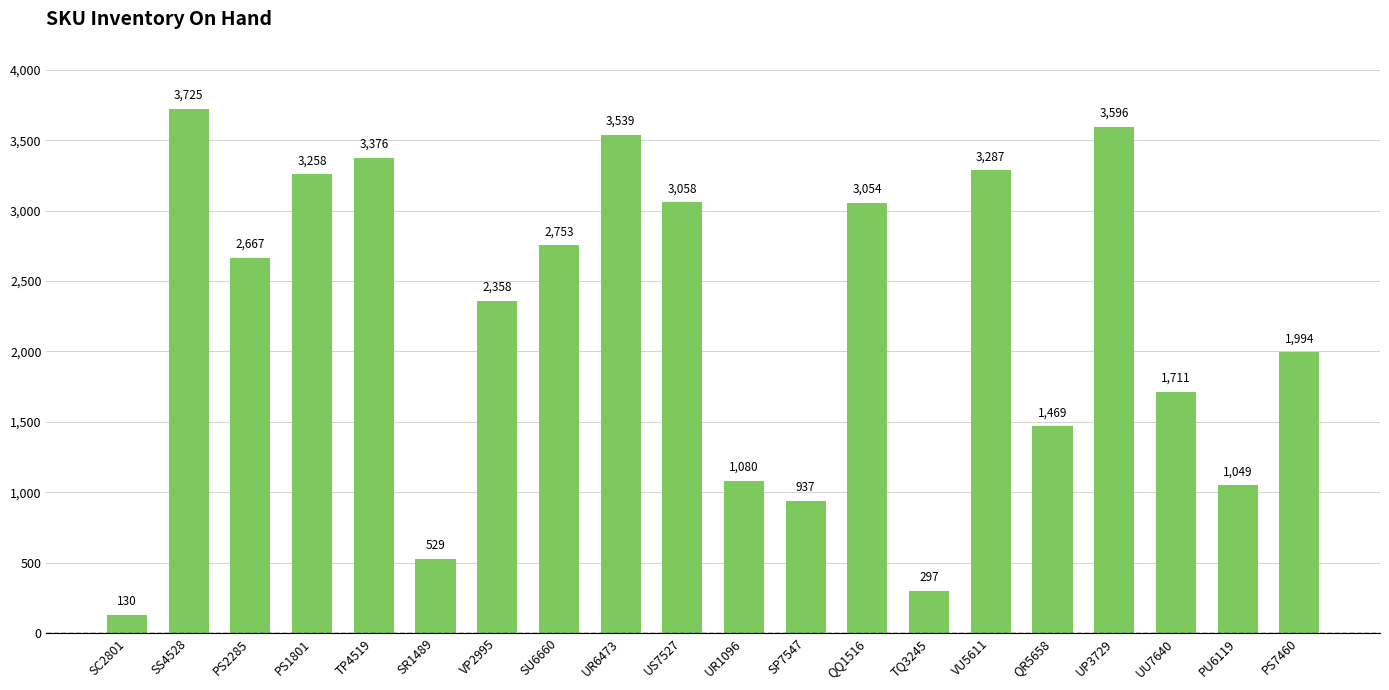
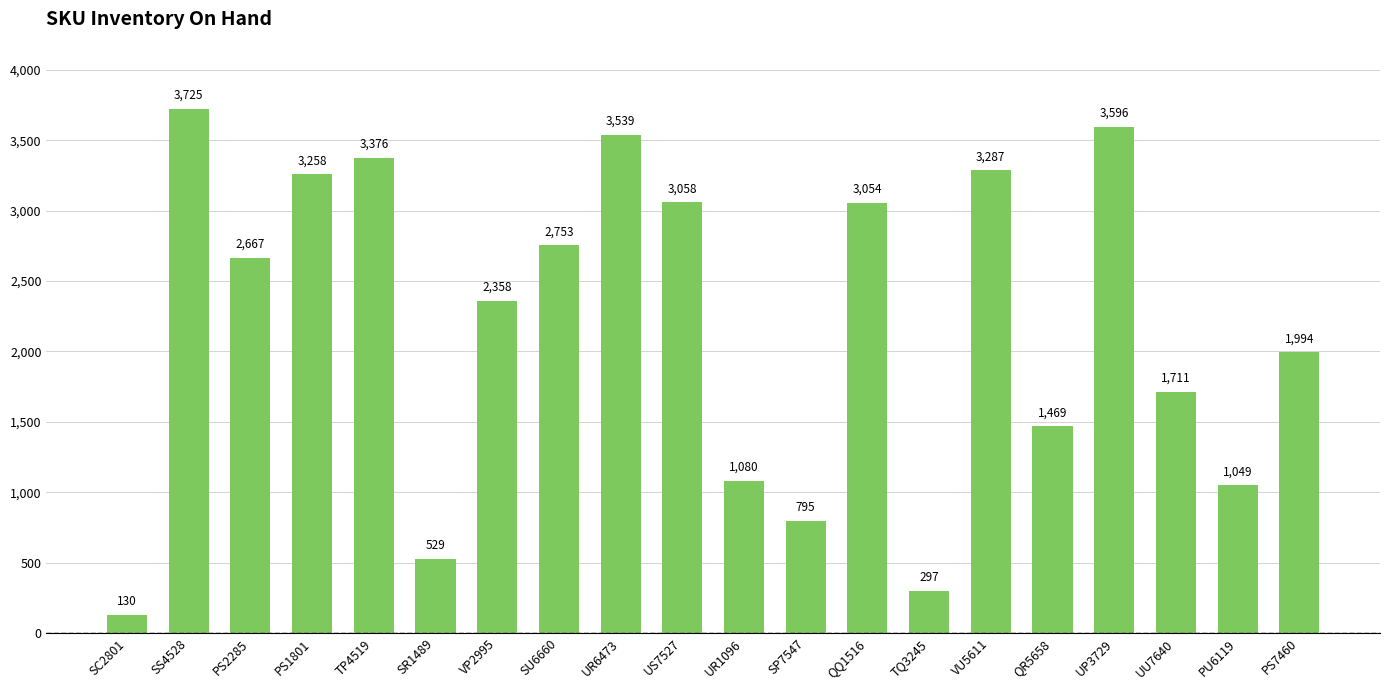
  {
    "SC2801": "130",
    "SS4528": "3,725",
    "PS2285": "2,667",
    "PS1801": "3,258",
    "TP4519": "3,376",
    "SR1489": "529",
    "VP2995": "2,358",
    "SU6660": "2,753",
    "UR6473": "3,539",
    "US7527": "3,058",
    "UR1096": "1,080",
-   "SP7547": "937",
+   "SP7547": "795",
    "QQ1516": "3,054",
    "TQ3245": "297",
    "VU5611": "3,287",
    "QR5658": "1,469",
    "UP3729": "3,596",
    "UU7640": "1,711",
    "PU6119": "1,049",
    "PS7460": "1,994"
  }
